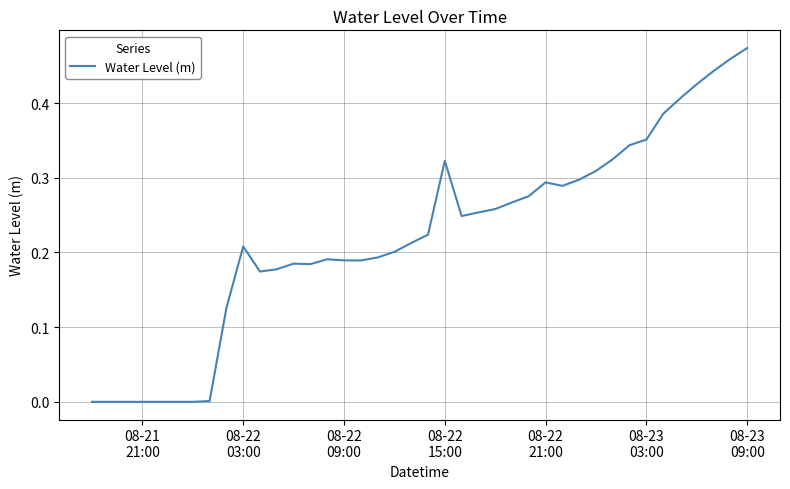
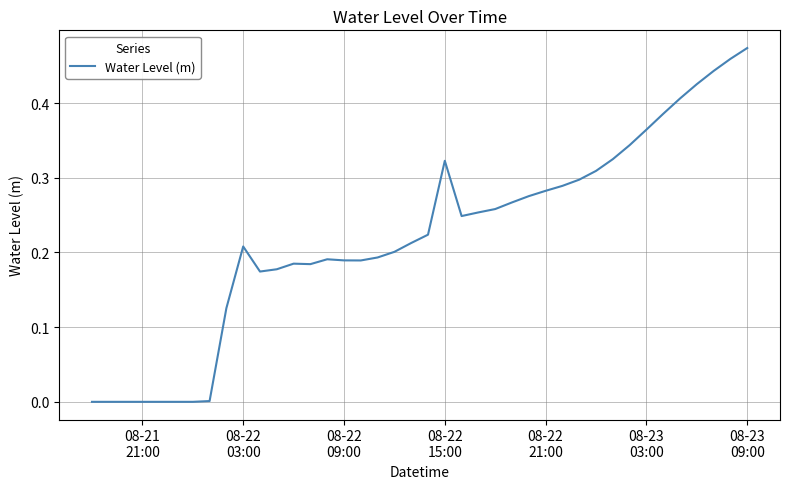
  {
    "08-21 21:00": 0.00,
    "08-22 03:00": 0.21,
    "08-22 09:00": 0.19,
    "08-22 15:00": 0.32,
-   "08-22 21:00": 0.29,
-   "08-23 03:00": 0.35,
+   "08-22 21:00": 0.28,
+   "08-23 03:00": 0.36,
    "08-23 09:00": 0.47
  }
